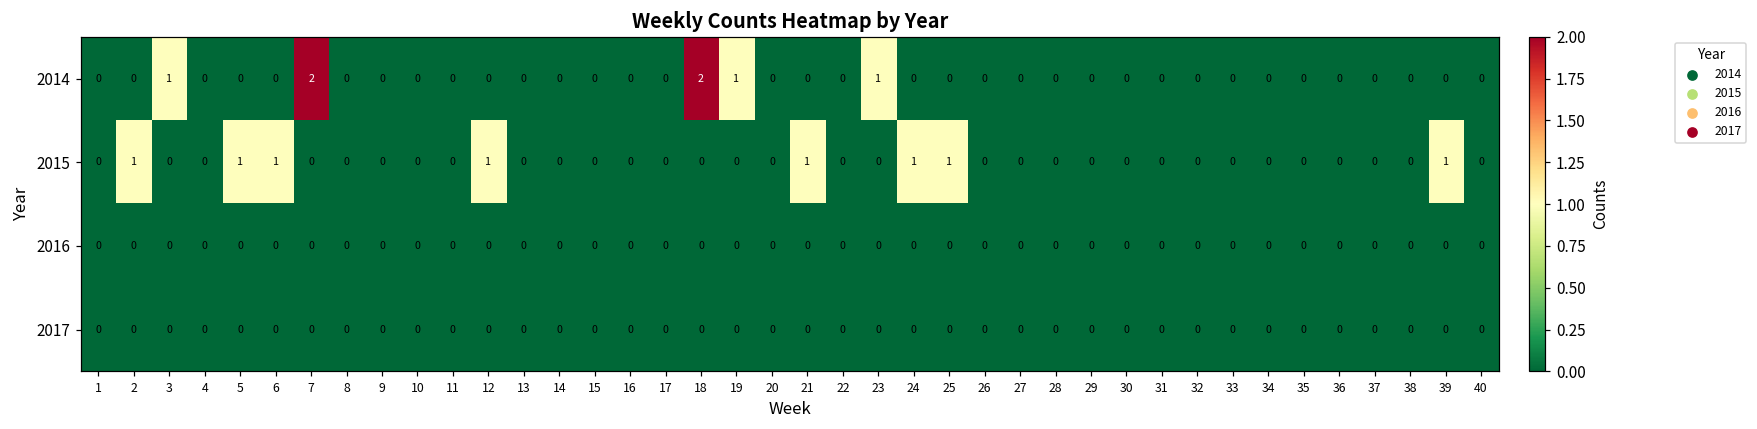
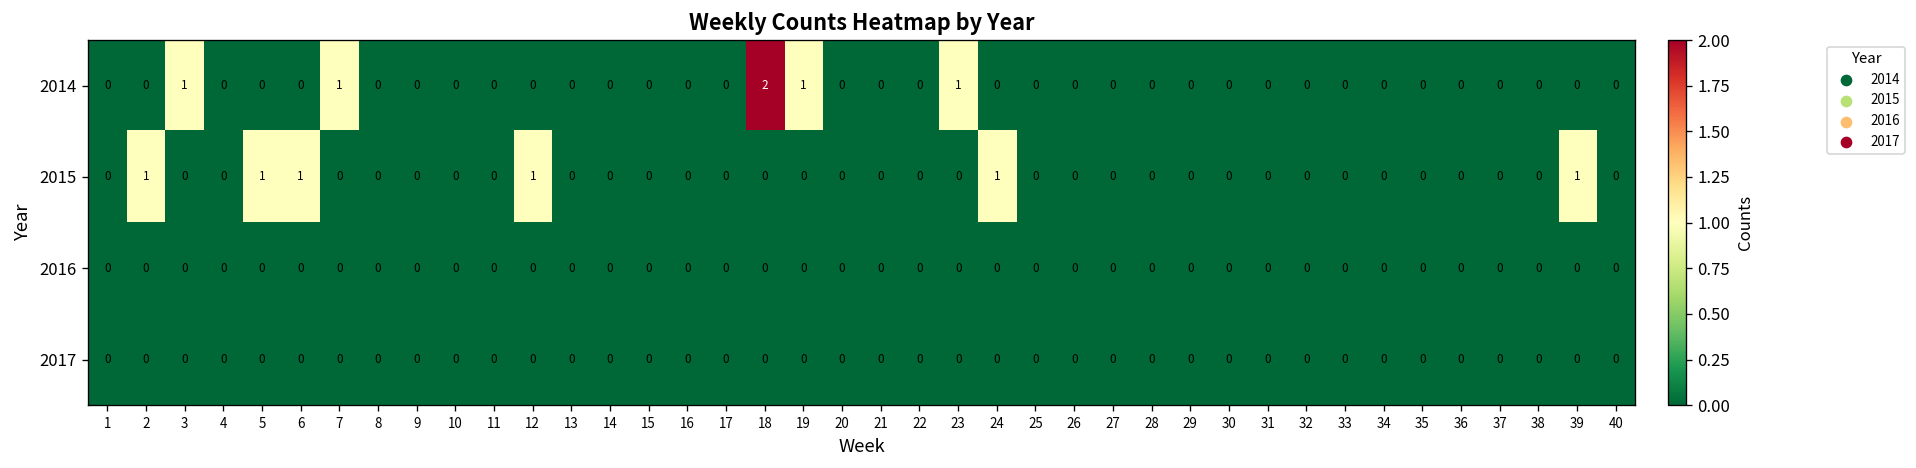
  {
    "2014": {
      "1": 0,
      "2": 0,
      "3": 1,
      "4": 0,
      "5": 0,
      "6": 0,
-     "7": 2,
+     "7": 1,
      "8": 0,
      "9": 0,
      "10": 0,
      "11": 0,
      "12": 0,
      "13": 0,
      "14": 0,
      "15": 0,
      "16": 0,
      "17": 0,
      "18": 2,
      "19": 1,
      "20": 0,
      "21": 0,
      "22": 0,
      "23": 1,
      "24": 0,
      "25": 0,
      "26": 0,
      "27": 0,
      "28": 0,
      "29": 0,
      "30": 0,
      "31": 0,
      "32": 0,
      "33": 0,
      "34": 0,
      "35": 0,
      "36": 0,
      "37": 0,
      "38": 0,
      "39": 0,
      "40": 0
    },
    "2015": {
      "1": 0,
      "2": 1,
      "3": 0,
      "4": 0,
      "5": 1,
      "6": 1,
      "7": 0,
      "8": 0,
      "9": 0,
      "10": 0,
      "11": 0,
      "12": 1,
      "13": 0,
      "14": 0,
      "15": 0,
      "16": 0,
      "17": 0,
      "18": 0,
      "19": 0,
      "20": 0,
-     "21": 1,
+     "21": 0,
      "22": 0,
      "23": 0,
      "24": 1,
-     "25": 1,
+     "25": 0,
      "26": 0,
      "27": 0,
      "28": 0,
      "29": 0,
      "30": 0,
      "31": 0,
      "32": 0,
      "33": 0,
      "34": 0,
      "35": 0,
      "36": 0,
      "37": 0,
      "38": 0,
      "39": 1,
      "40": 0
    },
    "2016": {
      "1": 0,
      "2": 0,
      "3": 0,
      "4": 0,
      "5": 0,
      "6": 0,
      "7": 0,
      "8": 0,
      "9": 0,
      "10": 0,
      "11": 0,
      "12": 0,
      "13": 0,
      "14": 0,
      "15": 0,
      "16": 0,
      "17": 0,
      "18": 0,
      "19": 0,
      "20": 0,
      "21": 0,
      "22": 0,
      "23": 0,
      "24": 0,
      "25": 0,
      "26": 0,
      "27": 0,
      "28": 0,
      "29": 0,
      "30": 0,
      "31": 0,
      "32": 0,
      "33": 0,
      "34": 0,
      "35": 0,
      "36": 0,
      "37": 0,
      "38": 0,
      "39": 0,
      "40": 0
    },
    "2017": {
      "1": 0,
      "2": 0,
      "3": 0,
      "4": 0,
      "5": 0,
      "6": 0,
      "7": 0,
      "8": 0,
      "9": 0,
      "10": 0,
      "11": 0,
      "12": 0,
      "13": 0,
      "14": 0,
      "15": 0,
      "16": 0,
      "17": 0,
      "18": 0,
      "19": 0,
      "20": 0,
      "21": 0,
      "22": 0,
      "23": 0,
      "24": 0,
      "25": 0,
      "26": 0,
      "27": 0,
      "28": 0,
      "29": 0,
      "30": 0,
      "31": 0,
      "32": 0,
      "33": 0,
      "34": 0,
      "35": 0,
      "36": 0,
      "37": 0,
      "38": 0,
      "39": 0,
      "40": 0
    }
  }
